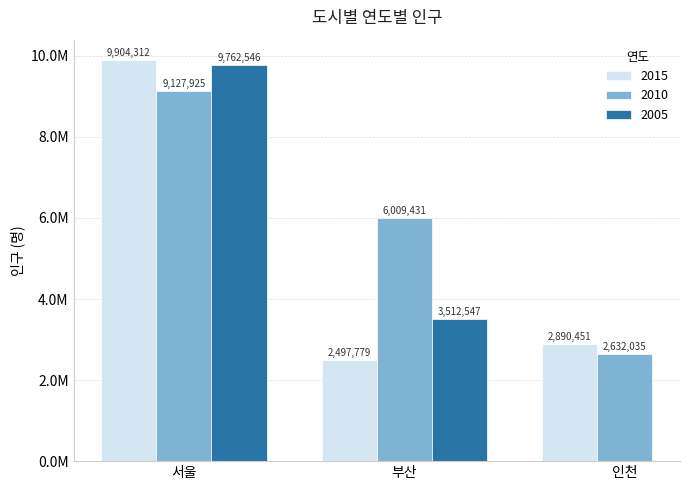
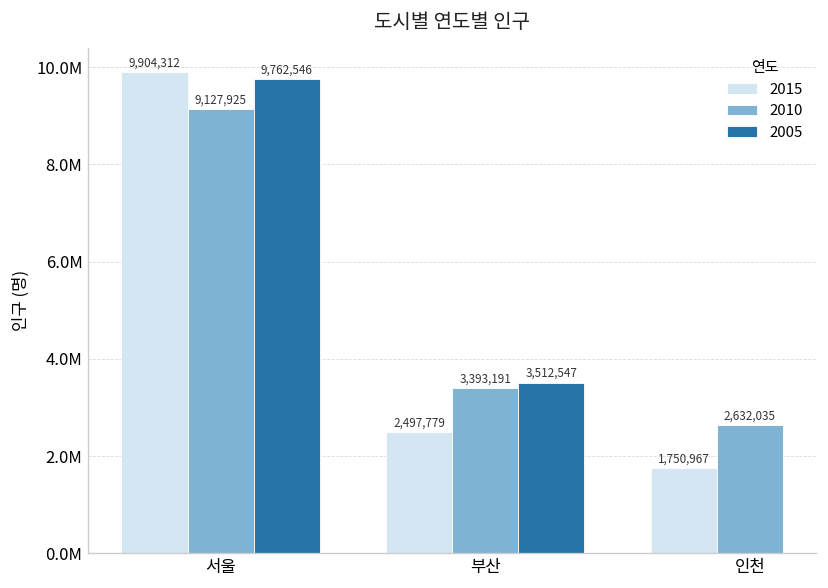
  {
    "2015": {
      "서울": "9,904,312",
      "부산": "2,497,779",
-     "인천": "2,890,451"
+     "인천": "1,750,967"
    },
    "2010": {
      "서울": "9,127,925",
-     "부산": "6,009,431",
+     "부산": "3,393,191",
      "인천": "2,632,035"
    }
  }
